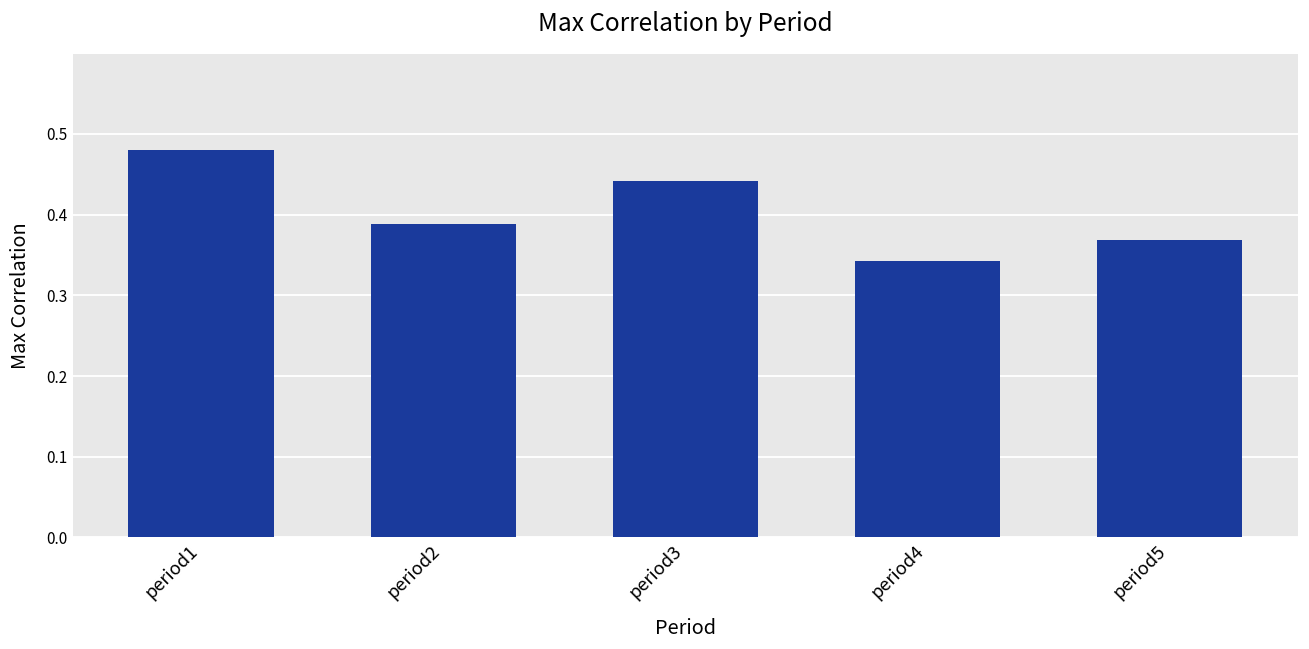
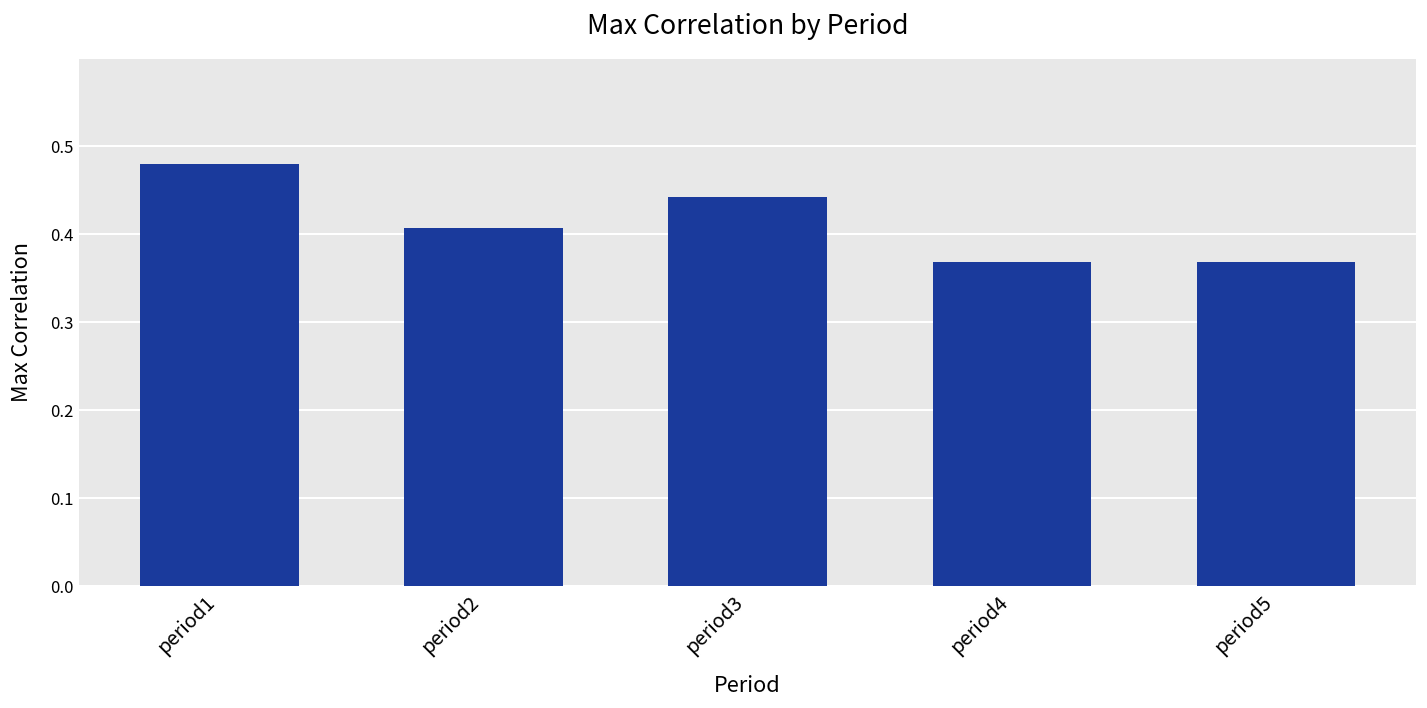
  {
    "period1": 0.48,
-   "period2": 0.39,
+   "period2": 0.41,
    "period3": 0.44,
-   "period4": 0.34,
+   "period4": 0.37,
    "period5": 0.37
  }
